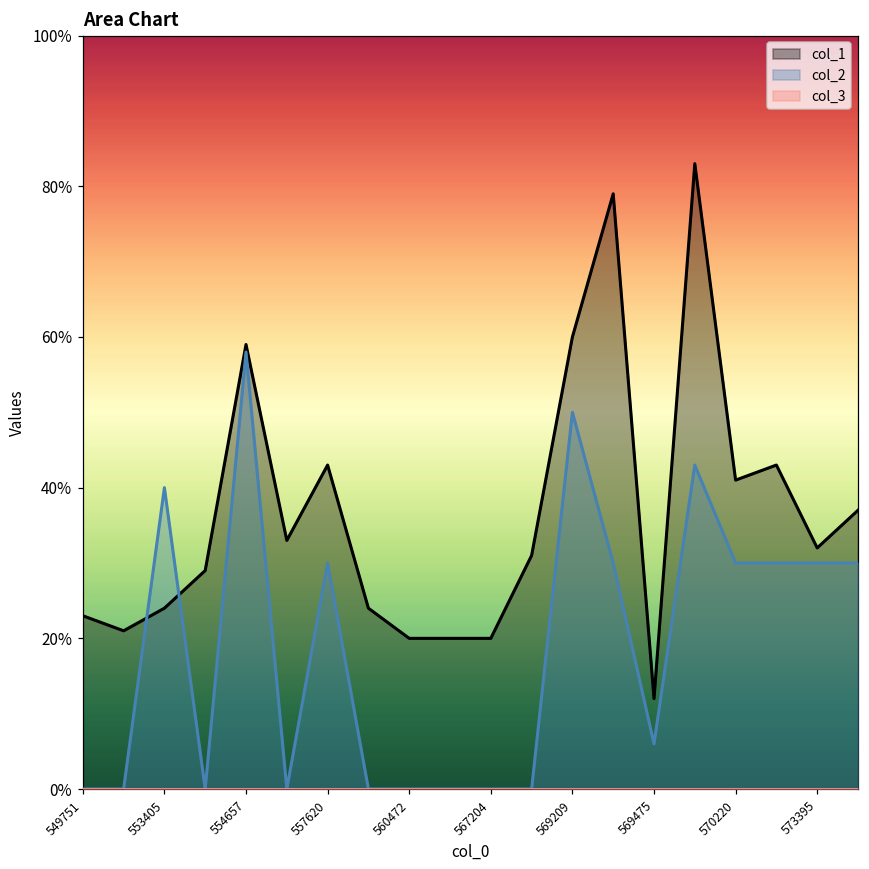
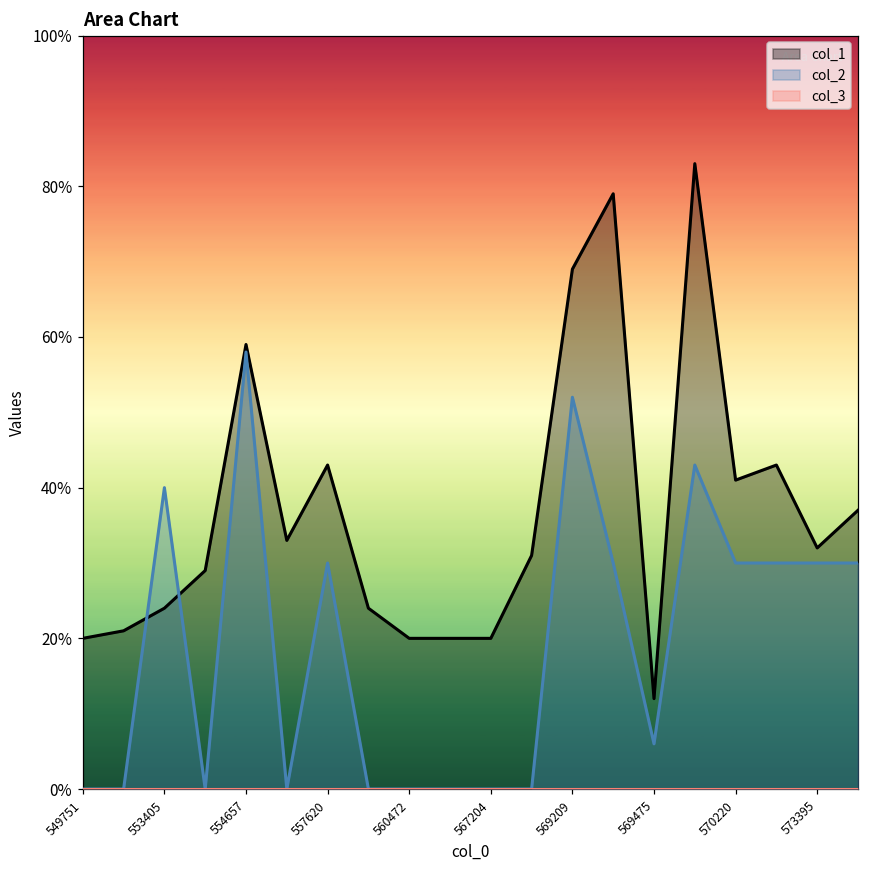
  {
    "col_1": {
-     "549751": "23%",
+     "549751": "20%",
      "553405": "24%",
      "554657": "59%",
      "557620": "43%",
      "560472": "20%",
      "567204": "20%",
-     "569209": "60%",
+     "569209": "69%",
      "569475": "12%",
      "570220": "41%",
      "573395": "32%"
    },
    "col_2": {
      "553405": "40%",
      "554657": "58%",
      "557620": "30%",
-     "569209": "50%",
+     "569209": "52%",
      "569475": "6%",
      "570220": "30%",
      "573395": "30%"
    },
    "col_3": {
      "553405": "0%",
      "554657": "0%",
      "557620": "0%",
      "569209": "0%",
      "569475": "0%",
      "570220": "0%",
      "573395": "0%"
    }
  }
